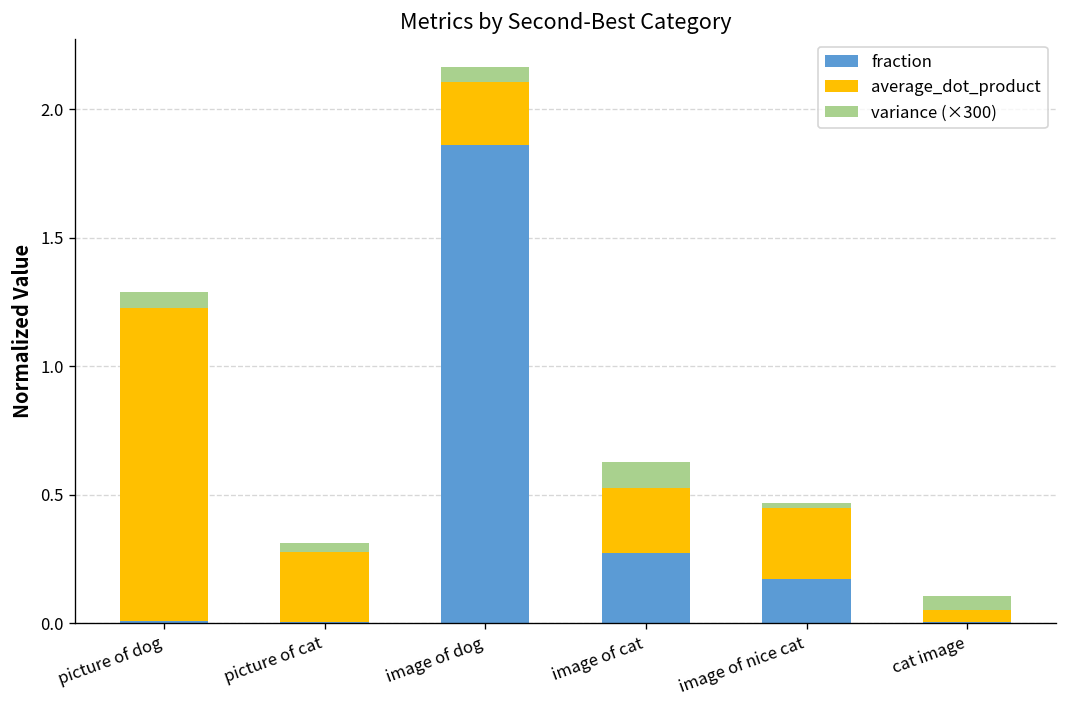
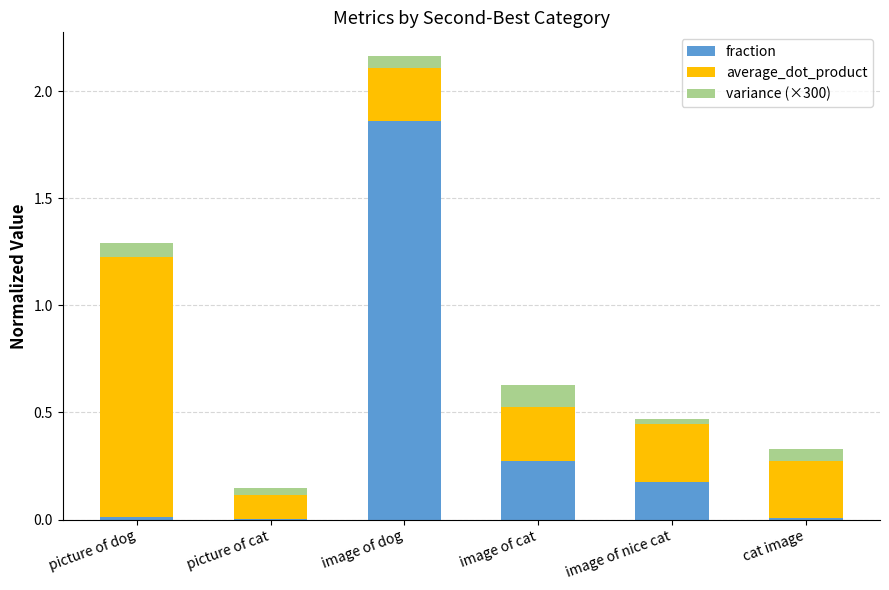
  {
    "fraction": {
      "image of dog": 1.86,
      "image of cat": 0.27,
      "image of nice cat": 0.17
    },
    "average_dot_product": {
      "picture of dog": 1.22,
-     "picture of cat": 0.27,
+     "picture of cat": 0.11,
      "image of dog": 0.25,
      "image of cat": 0.25,
      "image of nice cat": 0.27,
-     "cat image": 0.05
+     "cat image": 0.27
    },
    "variance (×300)": {
      "picture of dog": 0.06,
      "picture of cat": 0.03,
      "image of dog": 0.06,
      "image of cat": 0.10,
      "image of nice cat": 0.02,
      "cat image": 0.05
    }
  }
